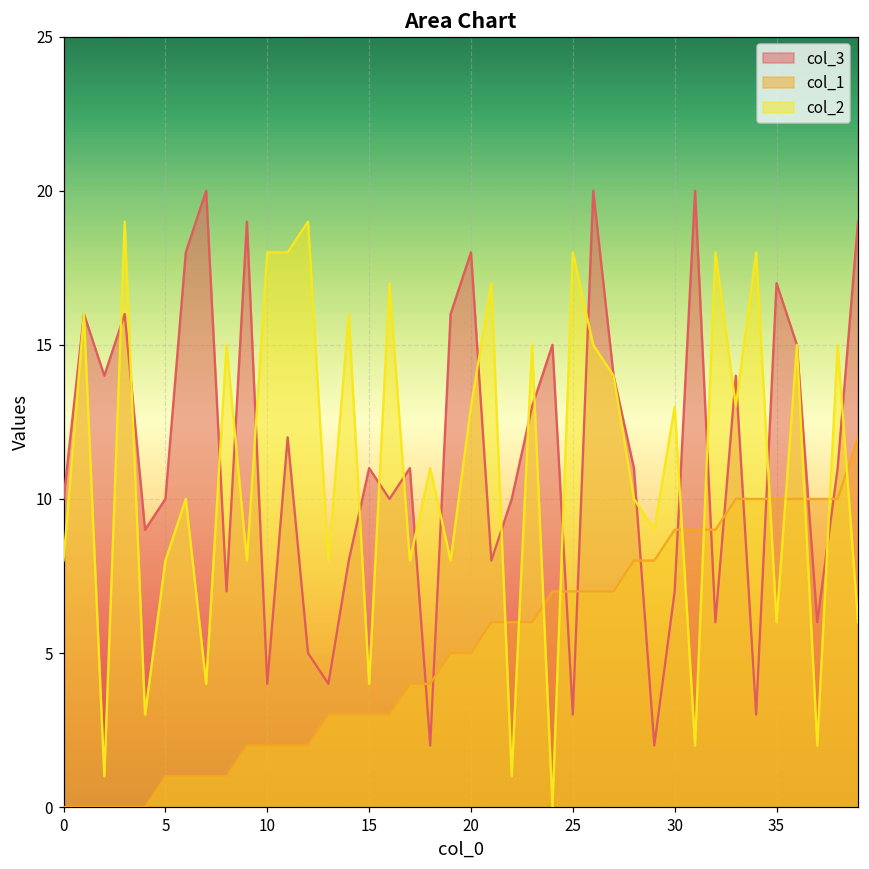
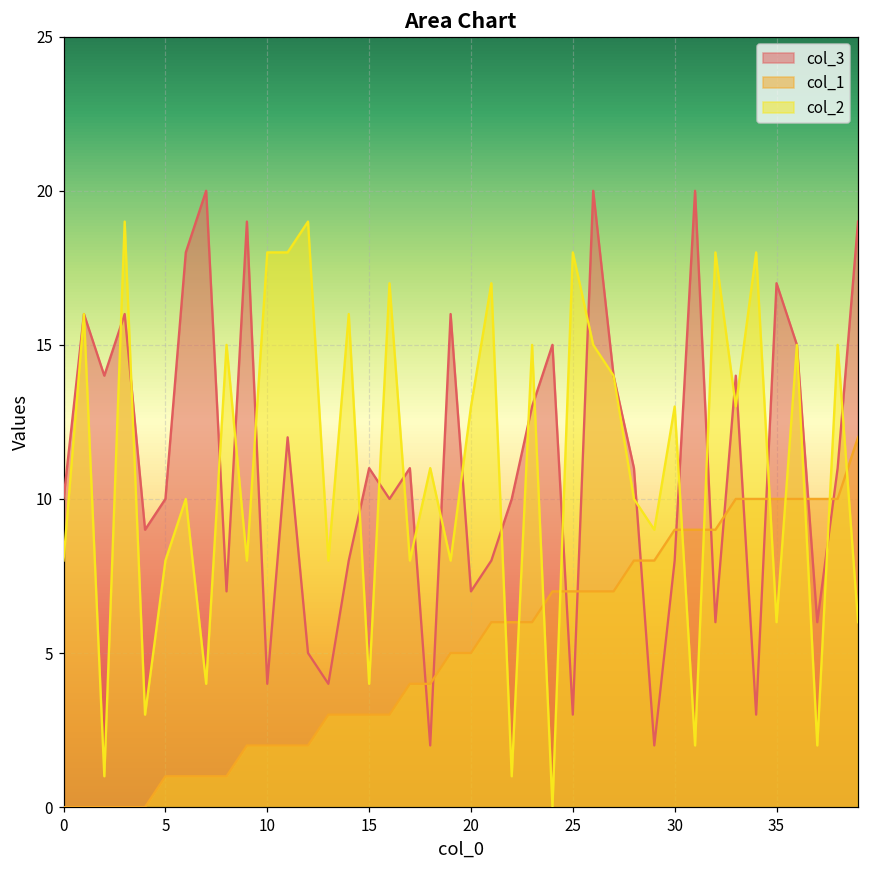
  {
    "col_3": {
      "0": 10,
      "5": 10,
      "10": 4,
      "15": 11,
-     "20": 18,
+     "20": 7,
      "25": 3,
-     "30": 7,
+     "30": 8,
      "35": 17
    }
  }
